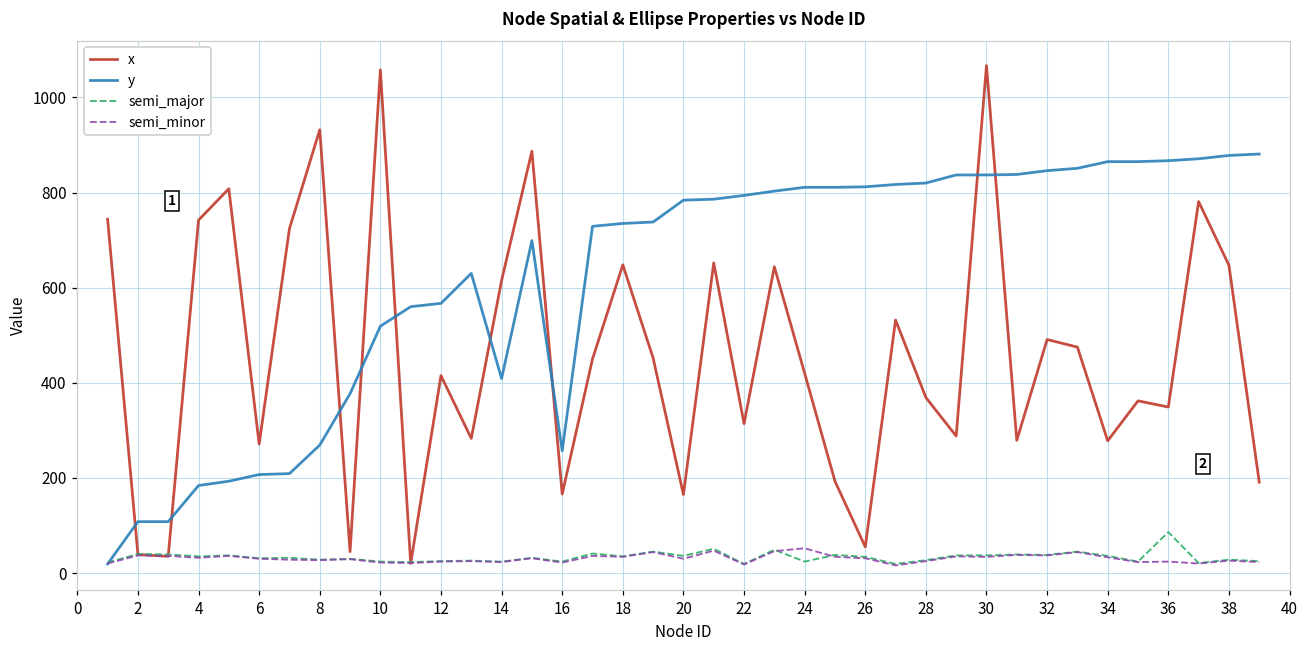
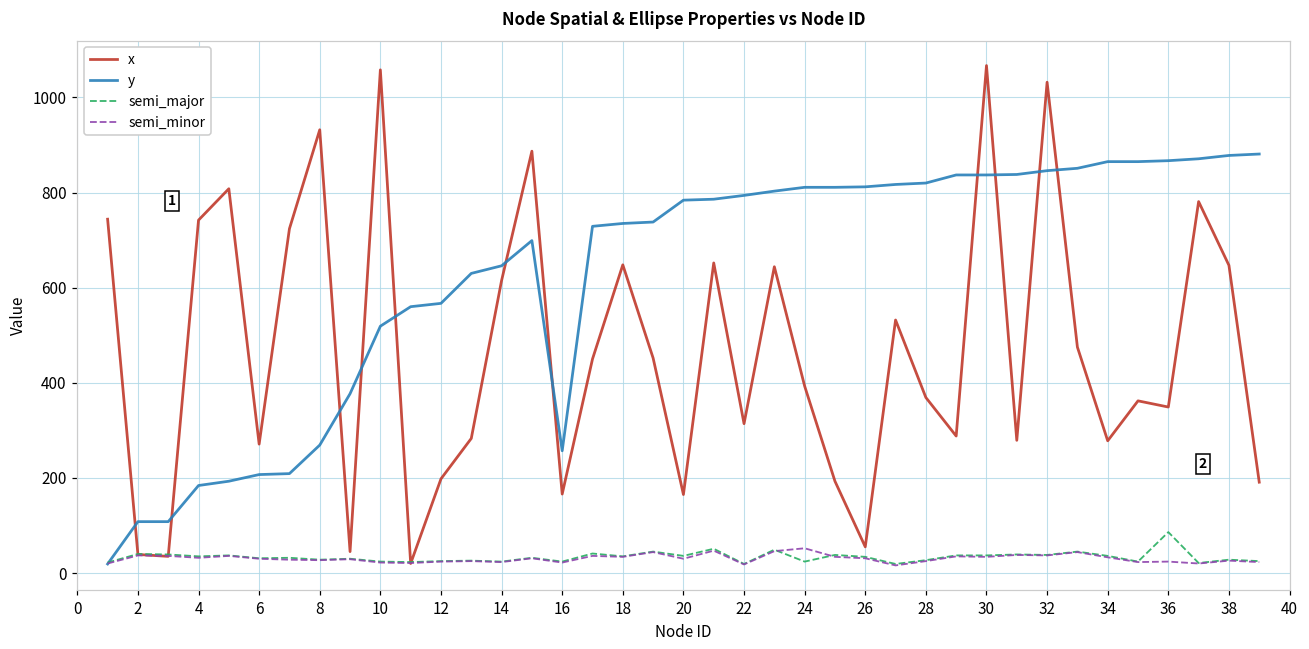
  {
    "x": {
      "6": 270,
      "8": 930,
      "10": 1060,
-     "12": 420,
+     "12": 200,
      "14": 620,
      "16": 170,
      "18": 650,
      "20": 170,
      "22": 310,
-     "24": 420,
+     "24": 390,
      "26": 60,
      "28": 370,
      "30": 1070,
-     "32": 490,
+     "32": 1030,
      "34": 280,
      "36": 350,
      "38": 650
    },
    "y": {
      "2": 110,
      "4": 180,
      "6": 210,
      "8": 270,
      "10": 520,
      "12": 570,
-     "14": 410,
+     "14": 650,
      "16": 260,
      "18": 740,
      "20": 780,
      "22": 790,
      "24": 810,
      "26": 810,
      "28": 820,
      "30": 840,
      "32": 850,
      "34": 870,
      "36": 870,
      "38": 880
    },
    "semi_major": {
      "24": 20,
      "36": 90
    },
    "semi_minor": {
      "24": 50,
      "36": 20
    }
  }
